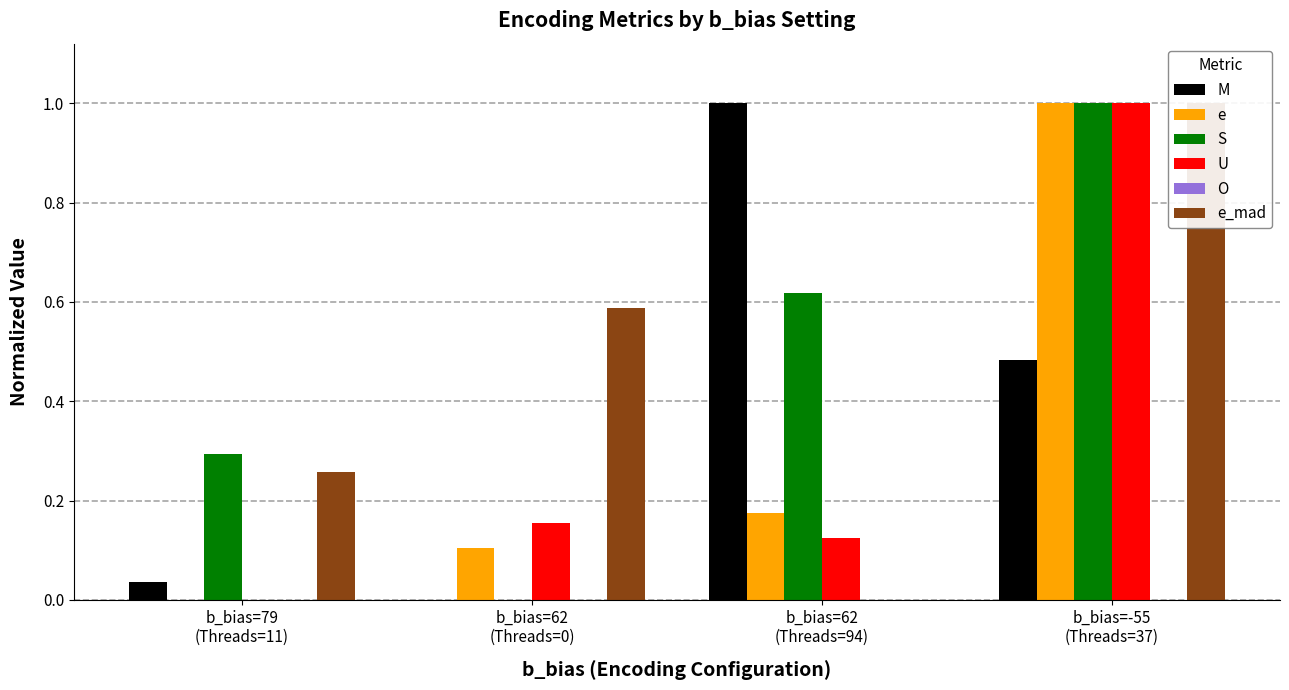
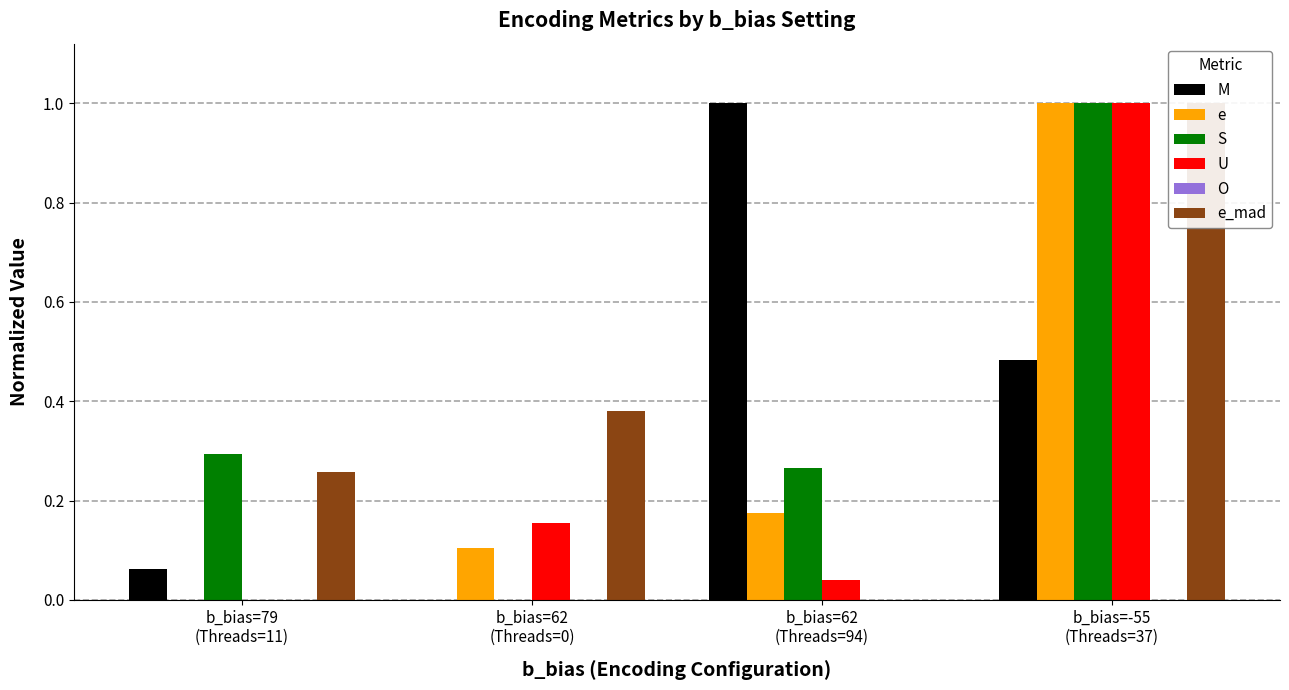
  {
    "M": {
-     "b_bias=79 (Threads=11)": 0.04,
+     "b_bias=79 (Threads=11)": 0.06,
      "b_bias=62 (Threads=0)": 0.00,
      "b_bias=62 (Threads=94)": 1.00,
      "b_bias=-55 (Threads=37)": 0.48
    },
    "e": {
      "b_bias=79 (Threads=11)": 0.00,
      "b_bias=62 (Threads=0)": 0.10,
      "b_bias=62 (Threads=94)": 0.17,
      "b_bias=-55 (Threads=37)": 1.00
    },
    "S": {
      "b_bias=79 (Threads=11)": 0.29,
      "b_bias=62 (Threads=0)": 0.00,
-     "b_bias=62 (Threads=94)": 0.62,
+     "b_bias=62 (Threads=94)": 0.26,
      "b_bias=-55 (Threads=37)": 1.00
    },
    "U": {
      "b_bias=79 (Threads=11)": 0.00,
      "b_bias=62 (Threads=0)": 0.15,
-     "b_bias=62 (Threads=94)": 0.12,
+     "b_bias=62 (Threads=94)": 0.04,
      "b_bias=-55 (Threads=37)": 1.00
    },
    "O": {
      "b_bias=79 (Threads=11)": 0.00,
      "b_bias=62 (Threads=0)": 0.00,
      "b_bias=62 (Threads=94)": 0.00,
      "b_bias=-55 (Threads=37)": 0.00
    },
    "e_mad": {
      "b_bias=79 (Threads=11)": 0.26,
-     "b_bias=62 (Threads=0)": 0.59,
+     "b_bias=62 (Threads=0)": 0.38,
      "b_bias=62 (Threads=94)": 0.00
    }
  }
